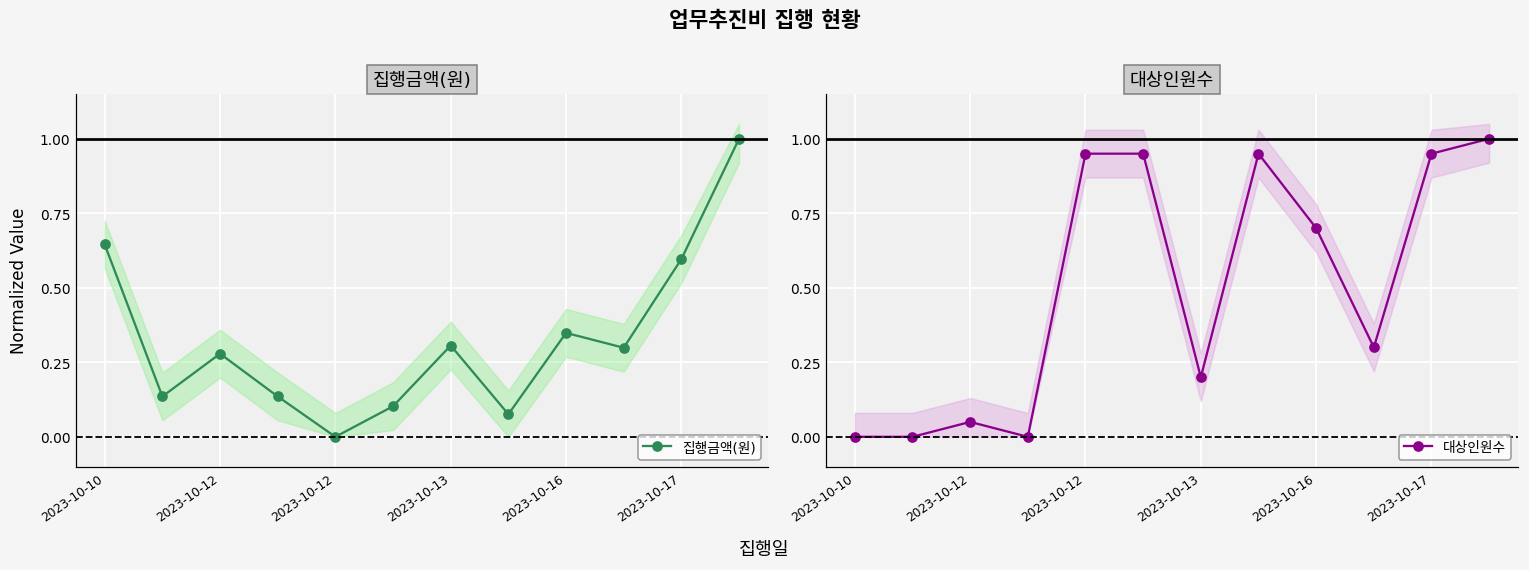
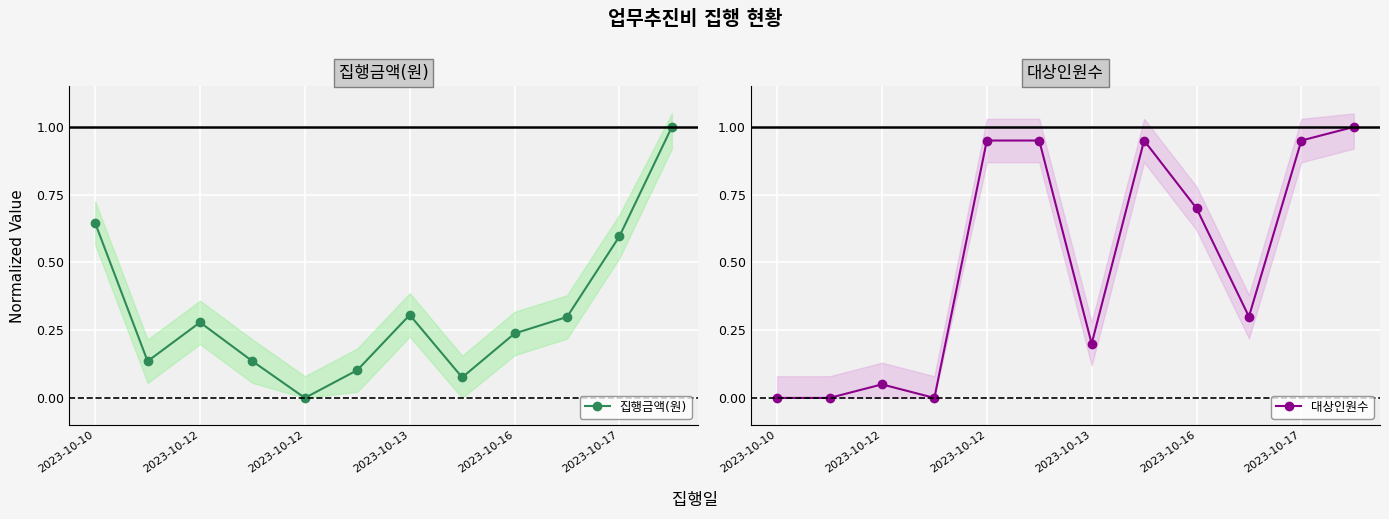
  {
    "집행금액(원)": {
      "집행금액(원)": {
        "2023-10-10": 0.65,
-       "2023-10-16": 0.35
+       "2023-10-16": 0.24
      }
    },
    "대상인원수": {
      "대상인원수": {
        "2023-10-10": 0.00,
        "2023-10-16": 0.70
      }
    }
  }
